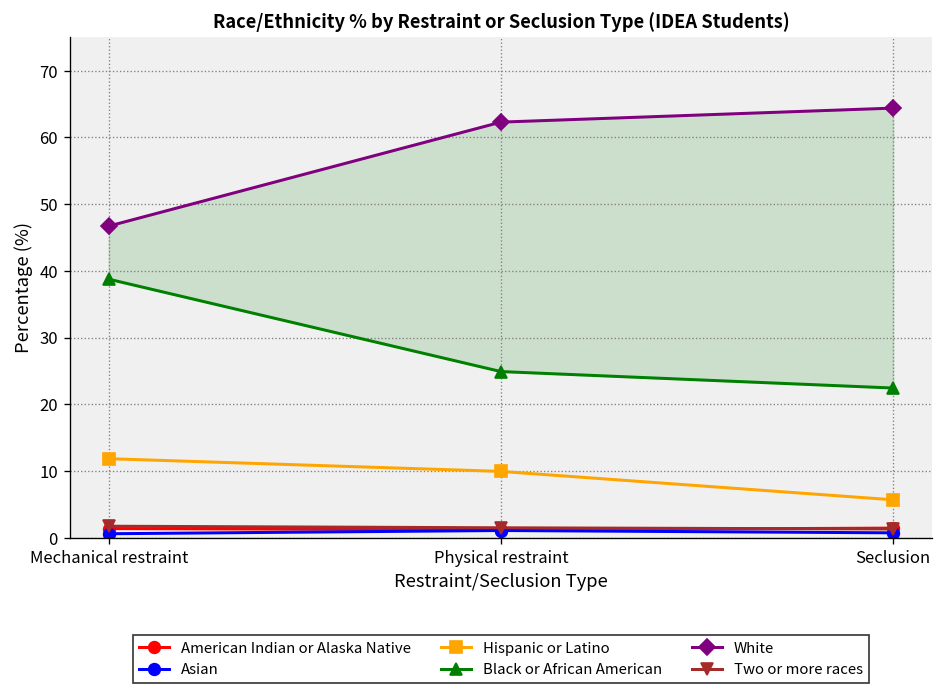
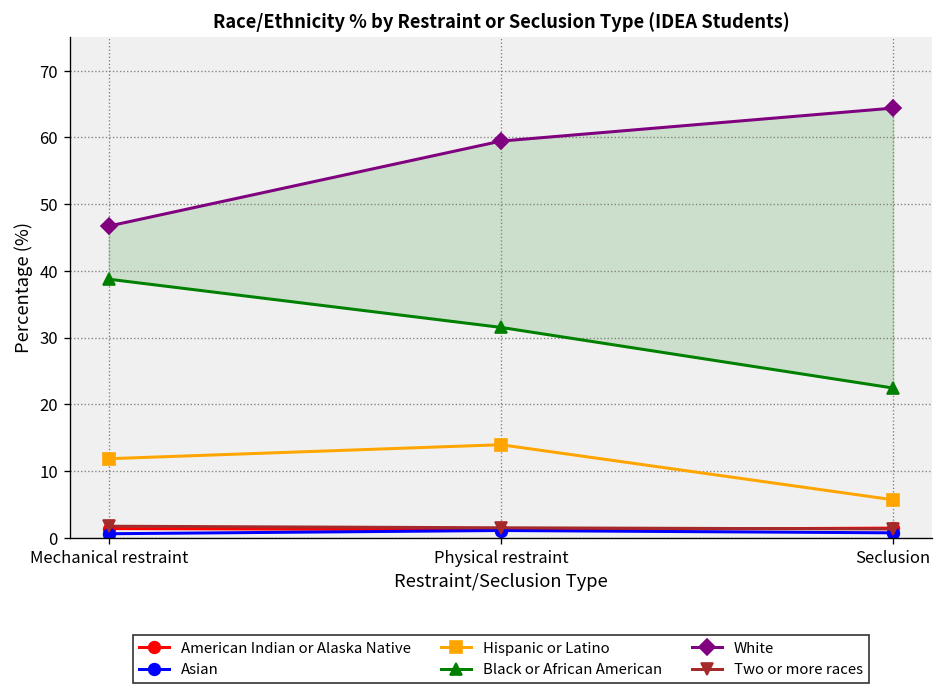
  {
    "Asian": {
      "Mechanical restraint": 1,
      "Seclusion": 1
    },
    "Hispanic or Latino": {
      "Mechanical restraint": 12,
-     "Physical restraint": 10,
+     "Physical restraint": 14,
      "Seclusion": 6
    },
    "Black or African American": {
      "Mechanical restraint": 39,
-     "Physical restraint": 25,
+     "Physical restraint": 32,
      "Seclusion": 22
    },
    "White": {
      "Mechanical restraint": 47,
-     "Physical restraint": 62,
+     "Physical restraint": 59,
      "Seclusion": 64
    }
  }
